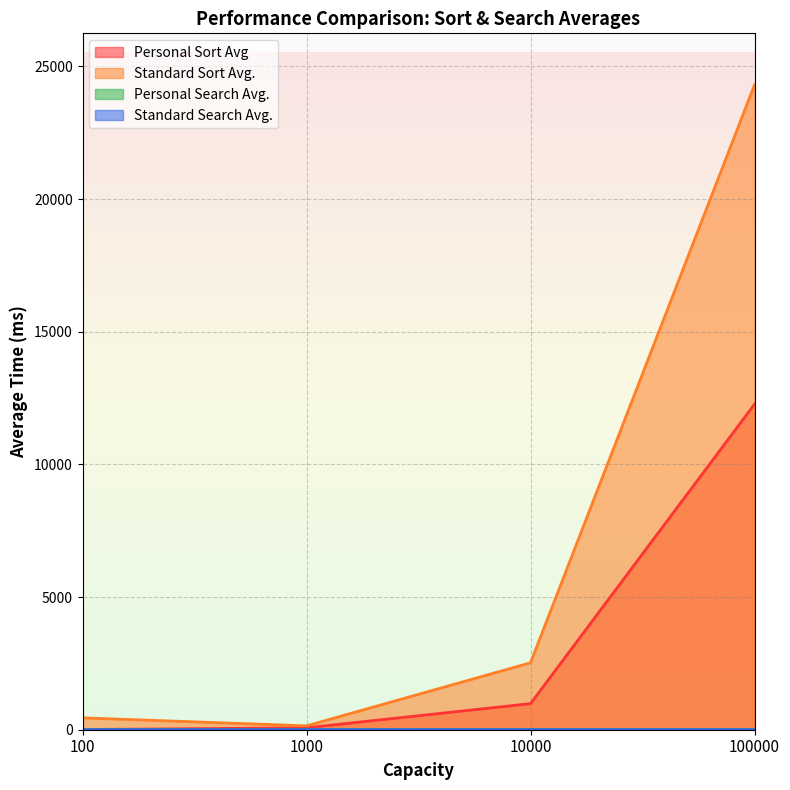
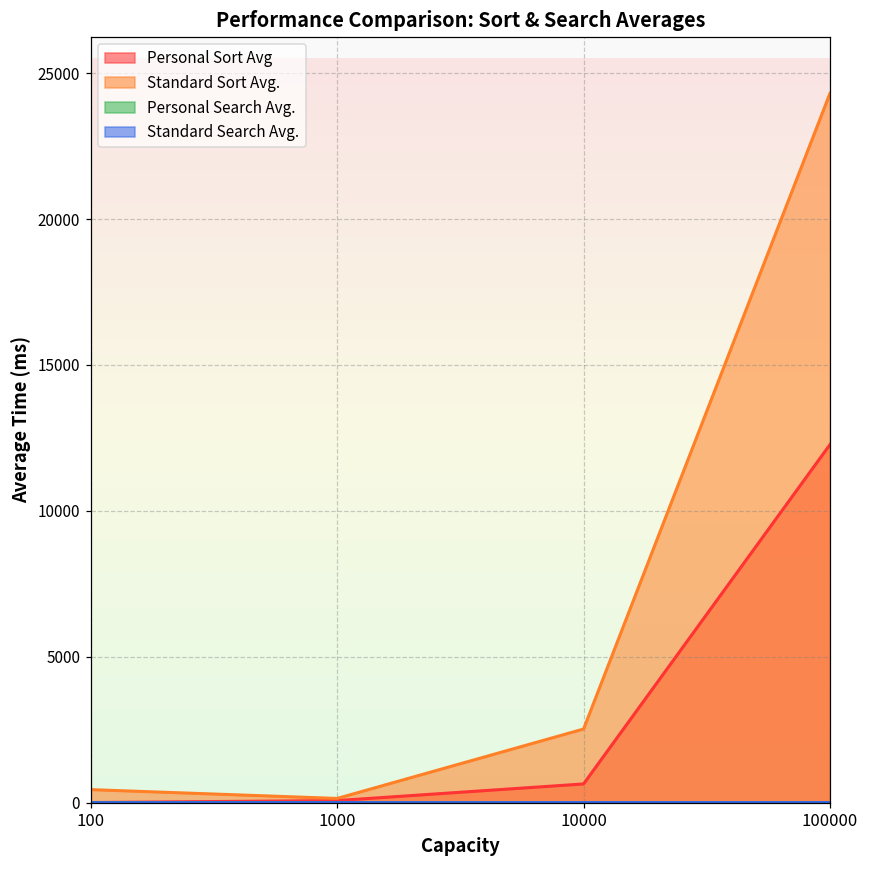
  {
    "Personal Sort Avg": {
-     "10000": 1000,
+     "10000": 600,
      "100000": 12300
    },
    "Standard Sort Avg.": {
      "100": 400,
      "10000": 2500,
      "100000": 24300
    },
    "Standard Search Avg.": {
      "10000": 0,
      "100000": 0
    }
  }
